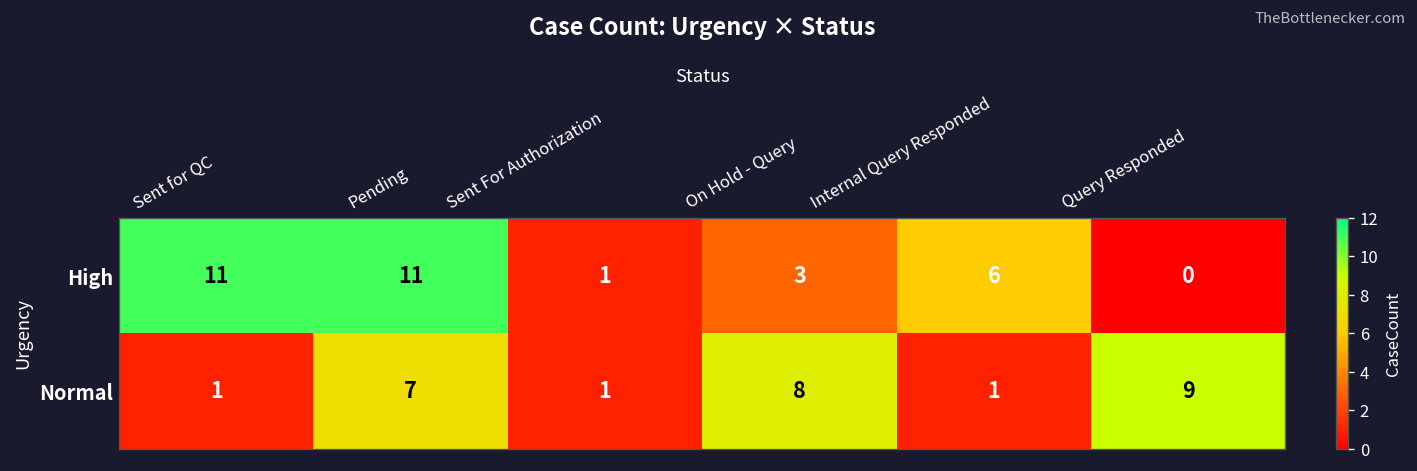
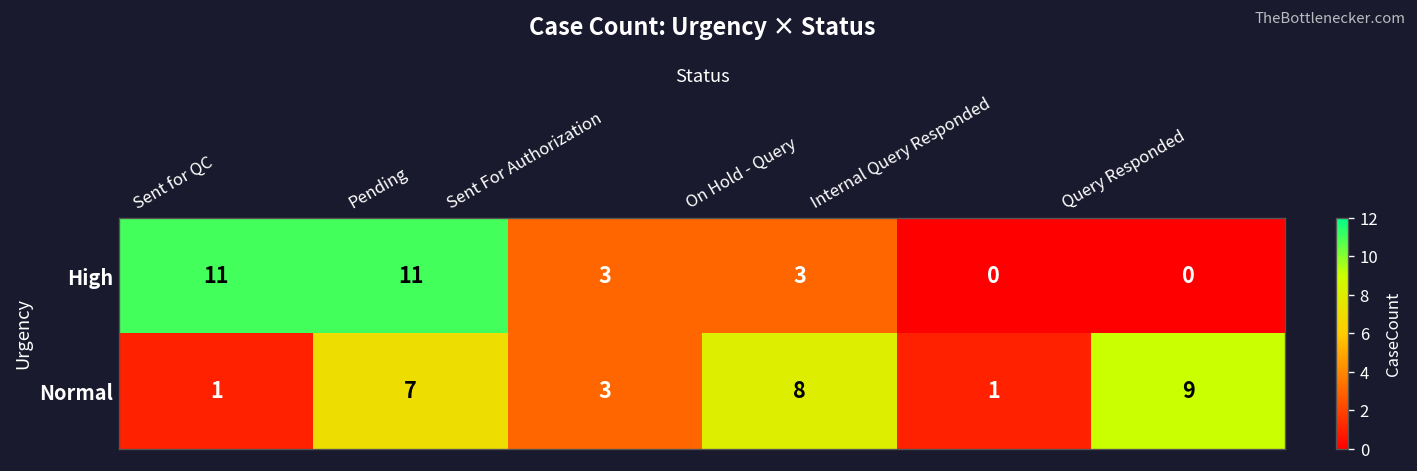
  {
    "High": {
      "Sent for QC": 11,
      "Pending": 11,
-     "Sent For Authorization": 1,
+     "Sent For Authorization": 3,
      "On Hold - Query": 3,
-     "Internal Query Responded": 6,
+     "Internal Query Responded": 0,
      "Query Responded": 0
    },
    "Normal": {
      "Sent for QC": 1,
      "Pending": 7,
-     "Sent For Authorization": 1,
+     "Sent For Authorization": 3,
      "On Hold - Query": 8,
      "Internal Query Responded": 1,
      "Query Responded": 9
    }
  }
